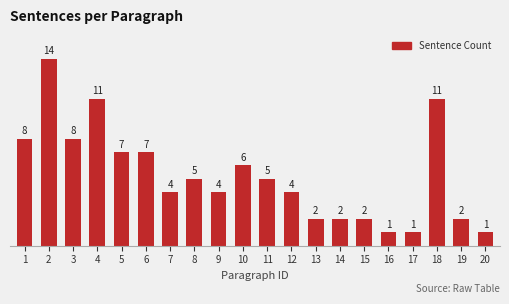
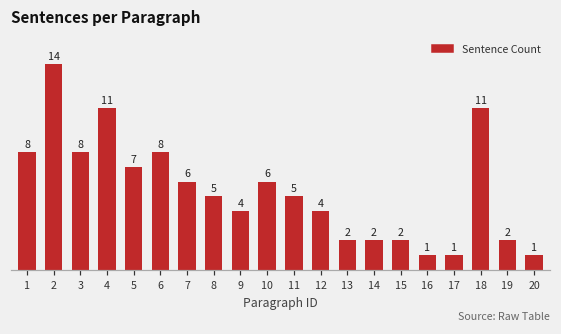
  {
    "1": 8,
    "2": 14,
    "3": 8,
    "4": 11,
    "5": 7,
-   "6": 7,
-   "7": 4,
+   "6": 8,
+   "7": 6,
    "8": 5,
    "9": 4,
    "10": 6,
    "11": 5,
    "12": 4,
    "13": 2,
    "14": 2,
    "15": 2,
    "16": 1,
    "17": 1,
    "18": 11,
    "19": 2,
    "20": 1
  }
